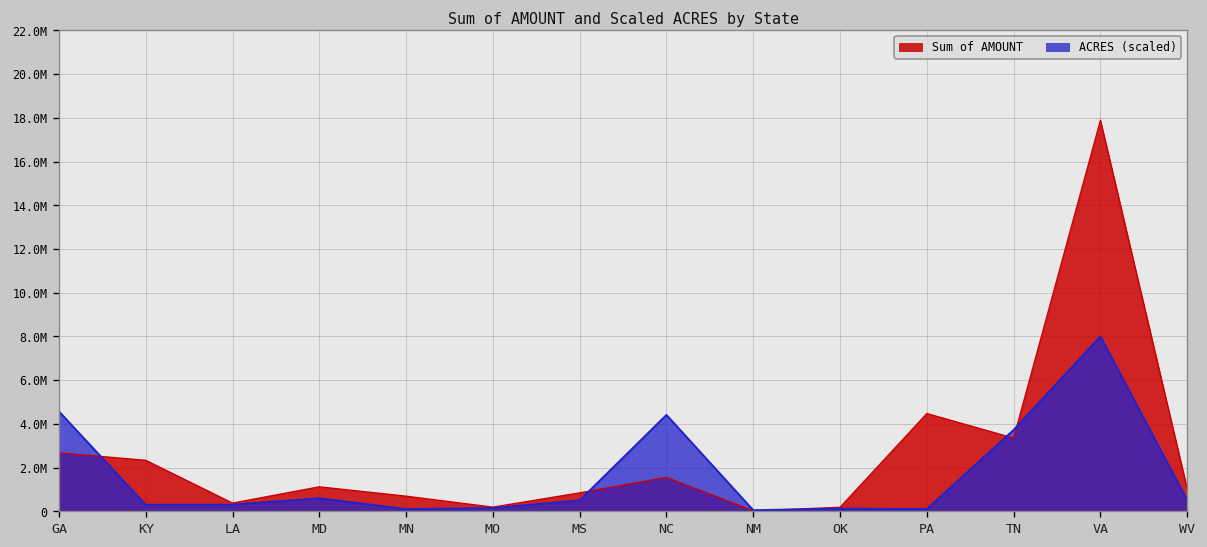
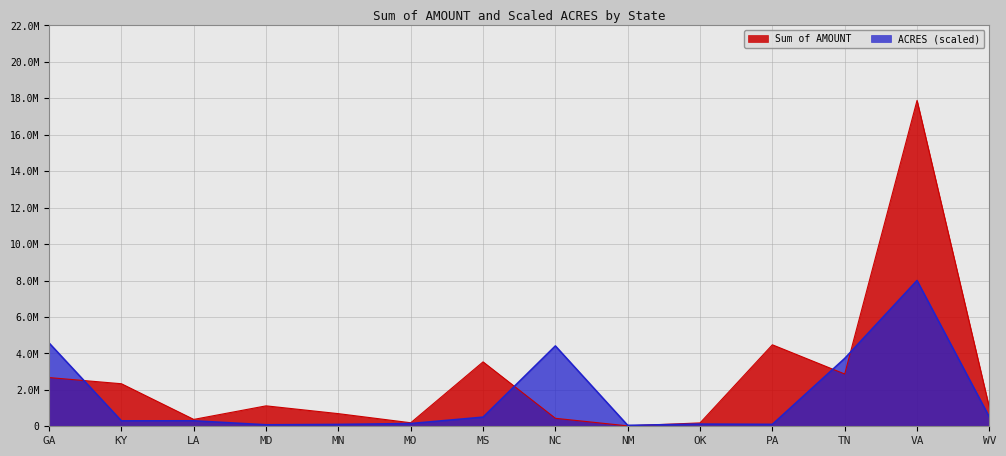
  {
    "Sum of AMOUNT": {
      "GA": 2700000,
      "KY": 2300000,
      "MD": 1100000,
      "MN": 700000,
-     "MS": 800000,
-     "NC": 1600000,
+     "MS": 3500000,
+     "NC": 400000,
      "PA": 4500000,
-     "TN": 3300000,
+     "TN": 2900000,
      "VA": 17900000,
      "WV": 1000000
    },
    "ACRES (scaled)": {
      "GA": 4600000,
      "KY": 300000,
-     "MD": 600000,
+     "MD": 100000,
      "MN": 100000,
      "MS": 500000,
      "NC": 4400000,
      "PA": 100000,
      "TN": 3700000,
      "VA": 8000000,
      "WV": 500000
    }
  }
